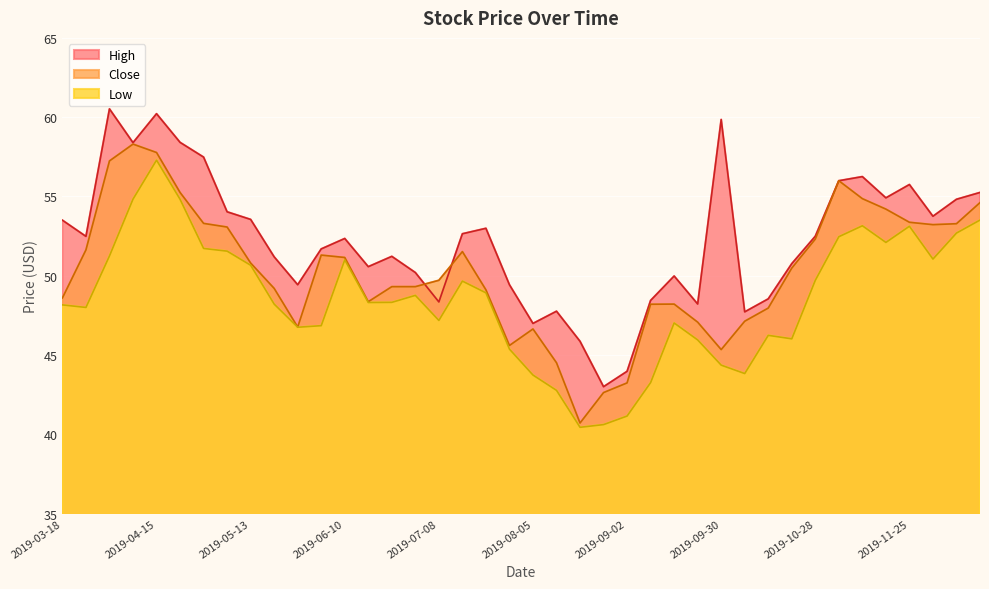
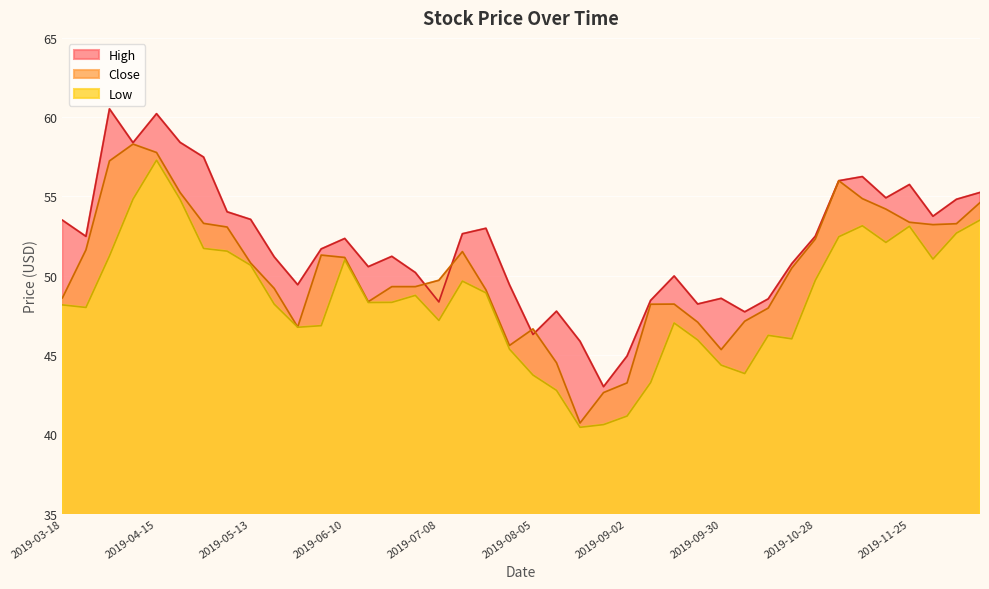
  {
    "High": {
      "2019-03-18": 53.5,
      "2019-04-15": 60.2,
      "2019-05-13": 53.5,
      "2019-06-10": 52.3,
      "2019-07-08": 48.3,
-     "2019-08-05": 47.0,
-     "2019-09-02": 44.0,
-     "2019-09-30": 59.9,
+     "2019-08-05": 46.3,
+     "2019-09-02": 44.9,
+     "2019-09-30": 48.6,
      "2019-10-28": 52.5,
      "2019-11-25": 55.8
    }
  }
